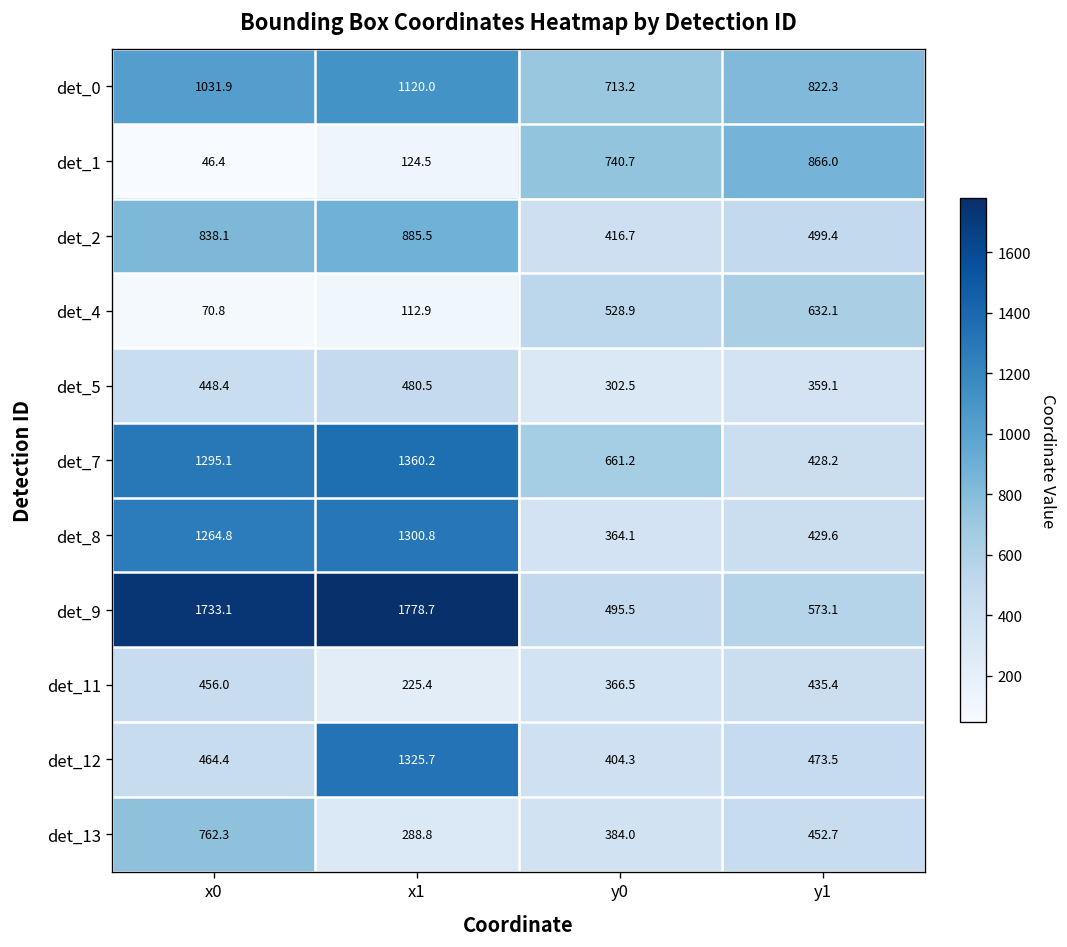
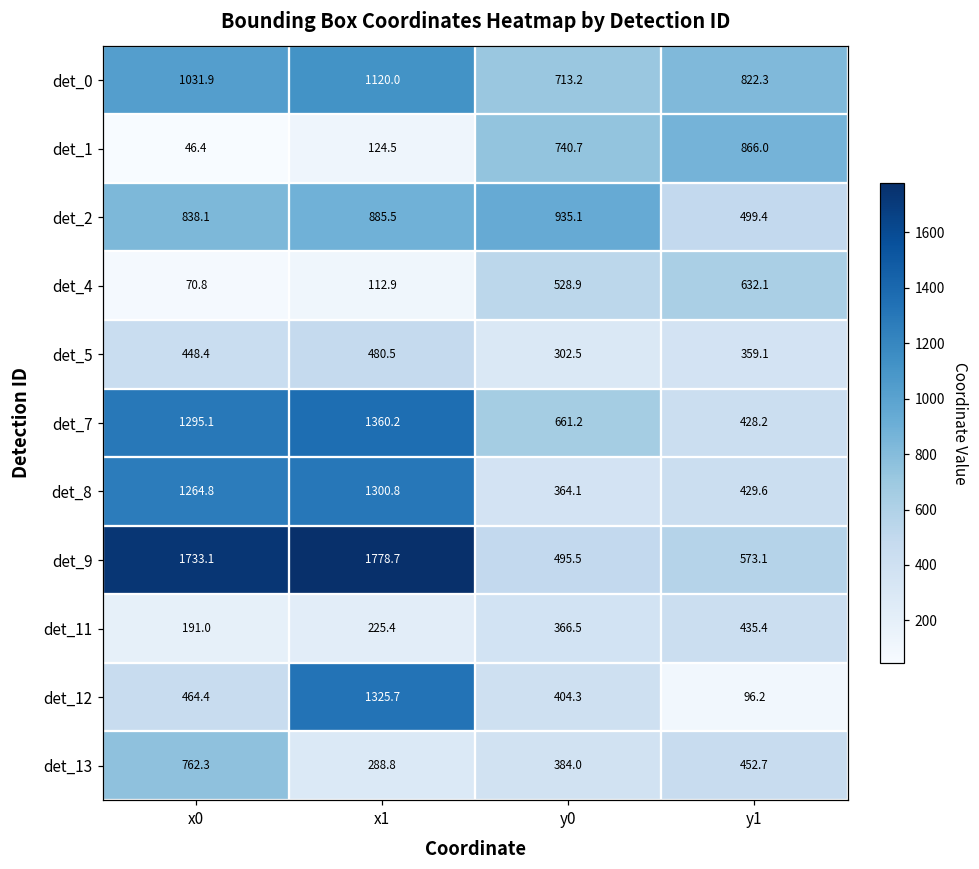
  {
    "det_0": {
      "x0": 1031.9,
      "x1": 1120.0,
      "y0": 713.2,
      "y1": 822.3
    },
    "det_1": {
      "x0": 46.4,
      "x1": 124.5,
      "y0": 740.7,
      "y1": 866.0
    },
    "det_2": {
      "x0": 838.1,
      "x1": 885.5,
-     "y0": 416.7,
+     "y0": 935.1,
      "y1": 499.4
    },
    "det_4": {
      "x0": 70.8,
      "x1": 112.9,
      "y0": 528.9,
      "y1": 632.1
    },
    "det_5": {
      "x0": 448.4,
      "x1": 480.5,
      "y0": 302.5,
      "y1": 359.1
    },
    "det_7": {
      "x0": 1295.1,
      "x1": 1360.2,
      "y0": 661.2,
      "y1": 428.2
    },
    "det_8": {
      "x0": 1264.8,
      "x1": 1300.8,
      "y0": 364.1,
      "y1": 429.6
    },
    "det_9": {
      "x0": 1733.1,
      "x1": 1778.7,
      "y0": 495.5,
      "y1": 573.1
    },
    "det_11": {
-     "x0": 456.0,
+     "x0": 191.0,
      "x1": 225.4,
      "y0": 366.5,
      "y1": 435.4
    },
    "det_12": {
      "x0": 464.4,
      "x1": 1325.7,
      "y0": 404.3,
-     "y1": 473.5
+     "y1": 96.2
    },
    "det_13": {
      "x0": 762.3,
      "x1": 288.8,
      "y0": 384.0,
      "y1": 452.7
    }
  }
